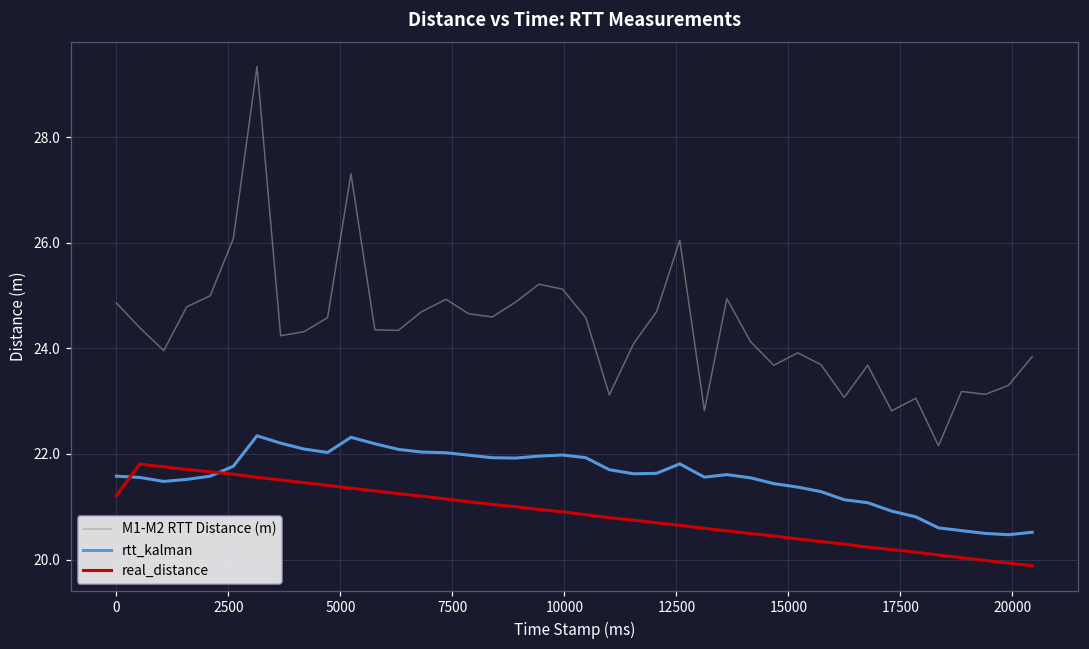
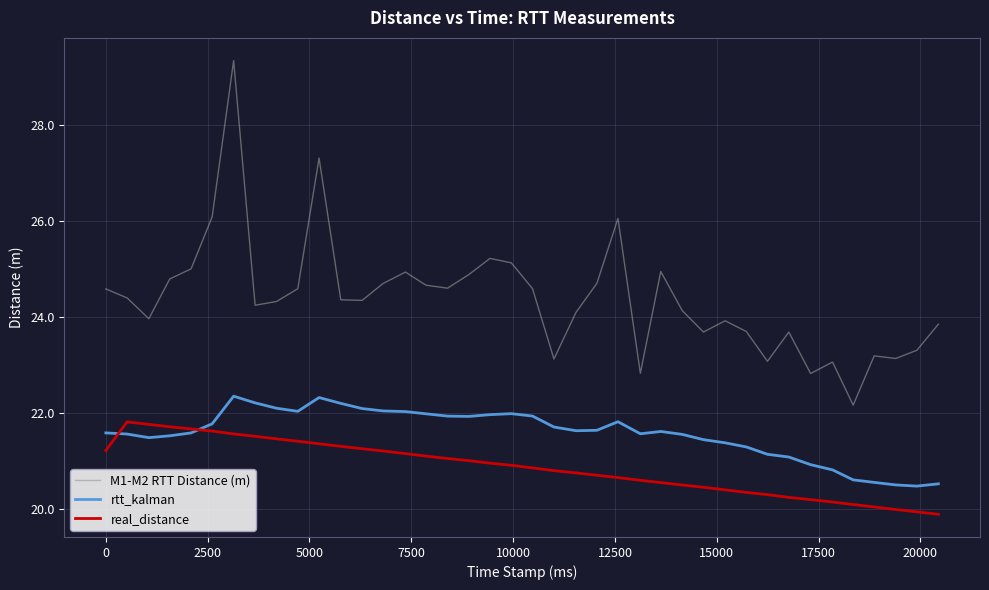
  {
    "M1-M2 RTT Distance (m)": {
-     "0": 24.9
+     "0": 24.6
    },
    "rtt_kalman": {
      "0": 21.6
    },
    "real_distance": {
      "0": 21.2
    }
  }
